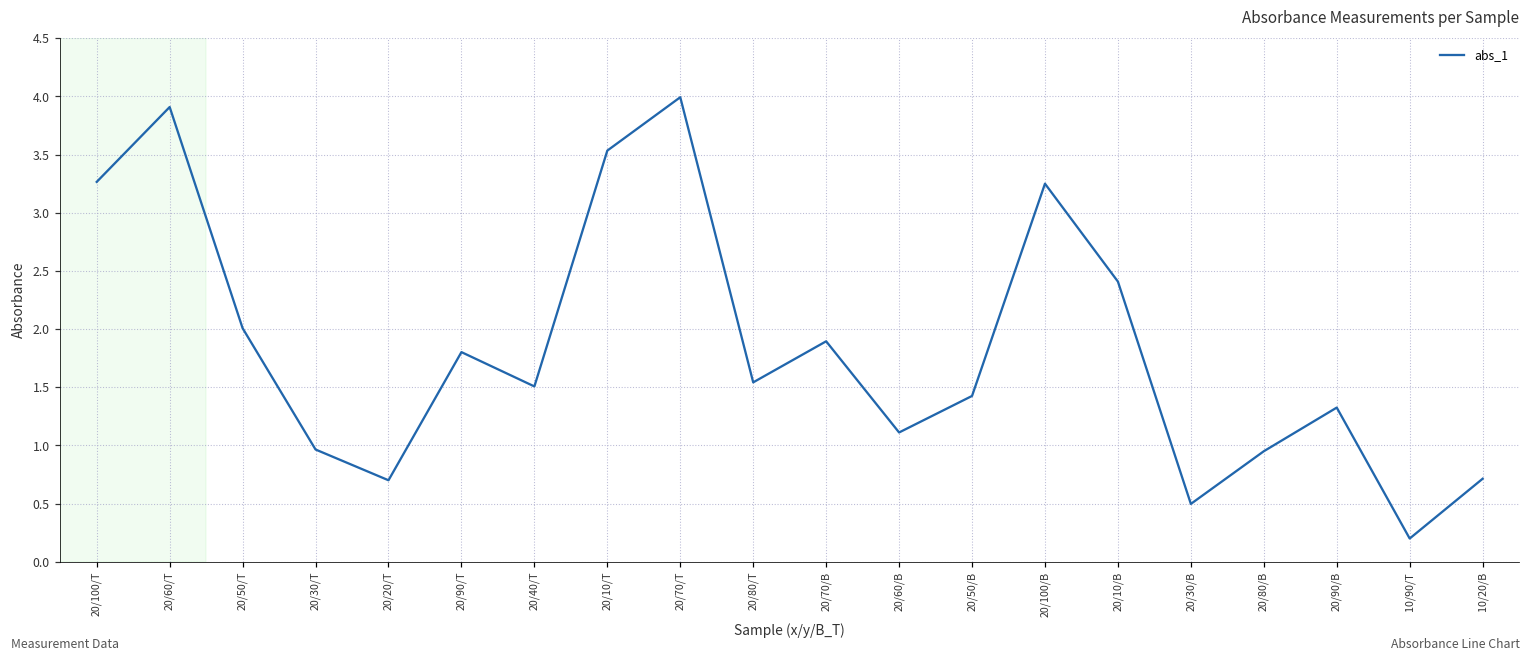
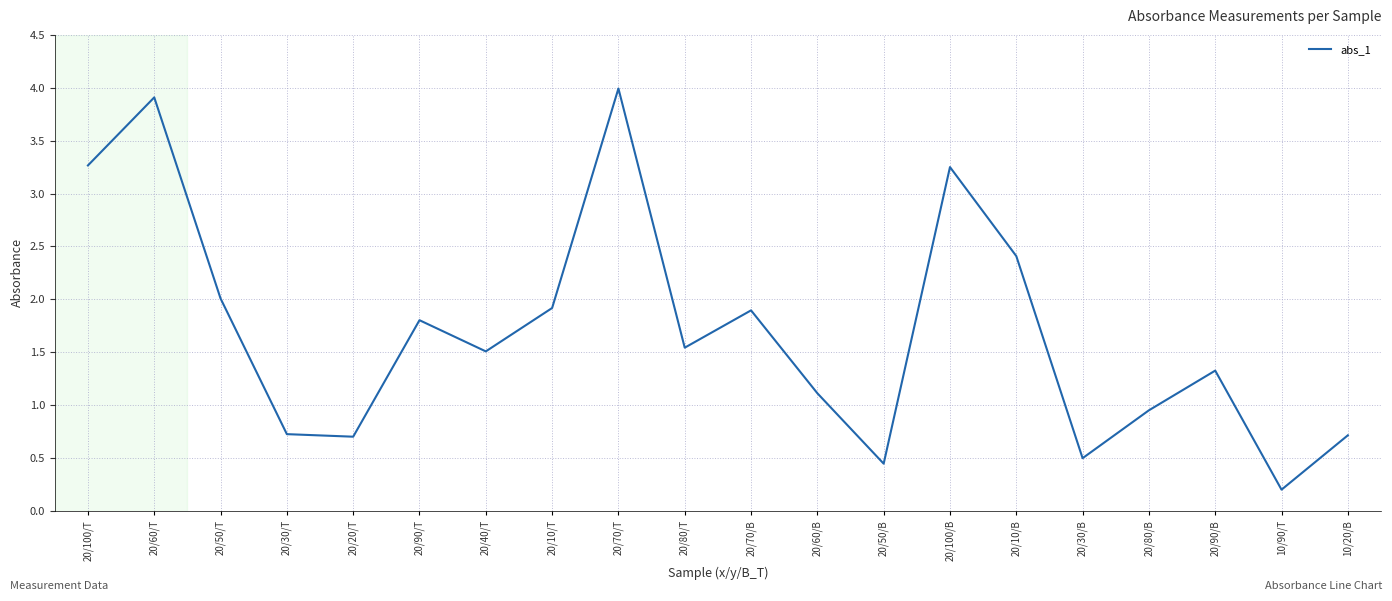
  {
    "20/100/T": 3.27,
    "20/60/T": 3.91,
    "20/50/T": 2.01,
-   "20/30/T": 0.96,
+   "20/30/T": 0.72,
    "20/20/T": 0.70,
    "20/90/T": 1.80,
    "20/40/T": 1.51,
-   "20/10/T": 3.53,
+   "20/10/T": 1.92,
    "20/70/T": 3.99,
    "20/80/T": 1.54,
    "20/70/B": 1.90,
    "20/60/B": 1.11,
-   "20/50/B": 1.43,
+   "20/50/B": 0.45,
    "20/100/B": 3.25,
    "20/10/B": 2.41,
    "20/30/B": 0.50,
    "20/80/B": 0.95,
    "20/90/B": 1.33,
    "10/90/T": 0.20,
    "10/20/B": 0.71
  }
